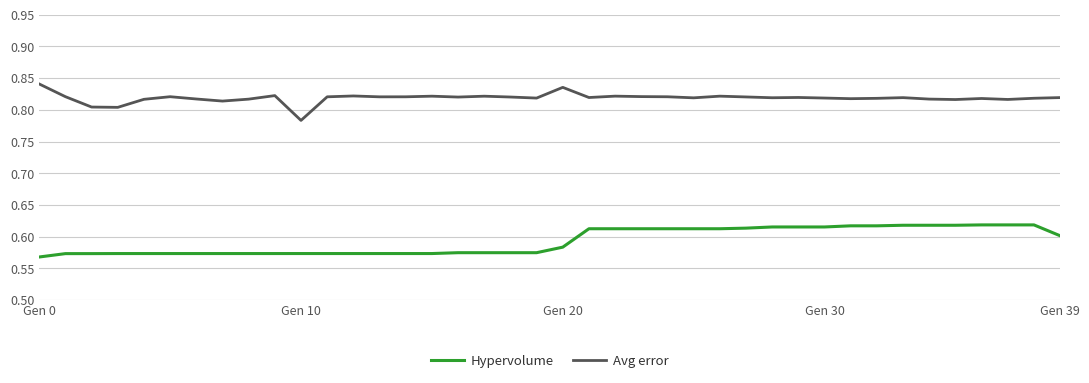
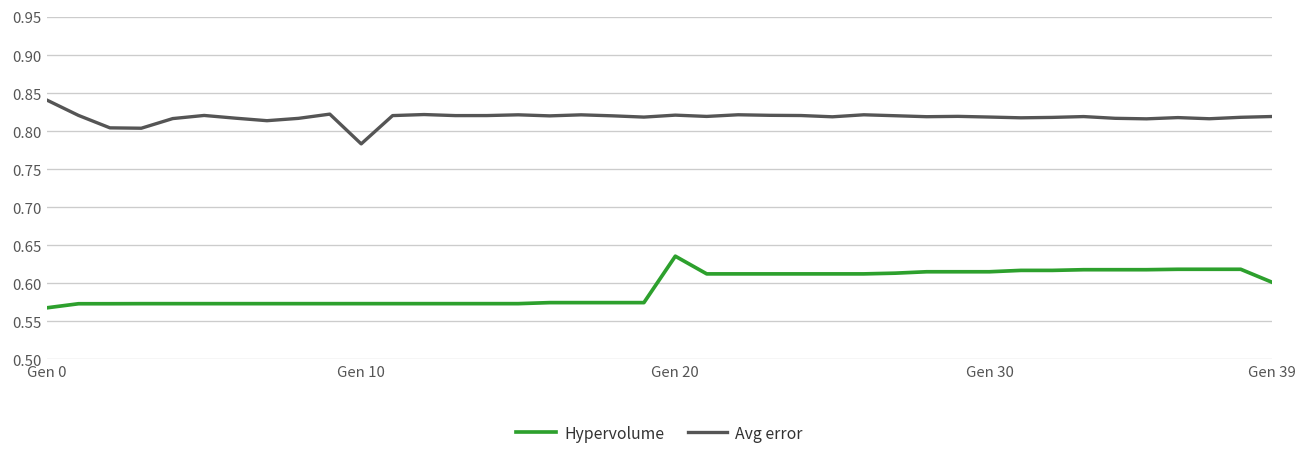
  {
    "Hypervolume": {
      "Gen 0": 0.57,
      "Gen 10": 0.57,
-     "Gen 20": 0.58,
+     "Gen 20": 0.64,
      "Gen 30": 0.62,
      "Gen 39": 0.60
    },
    "Avg error": {
      "Gen 0": 0.84,
      "Gen 10": 0.78,
-     "Gen 20": 0.84,
+     "Gen 20": 0.82,
      "Gen 30": 0.82,
      "Gen 39": 0.82
    }
  }
